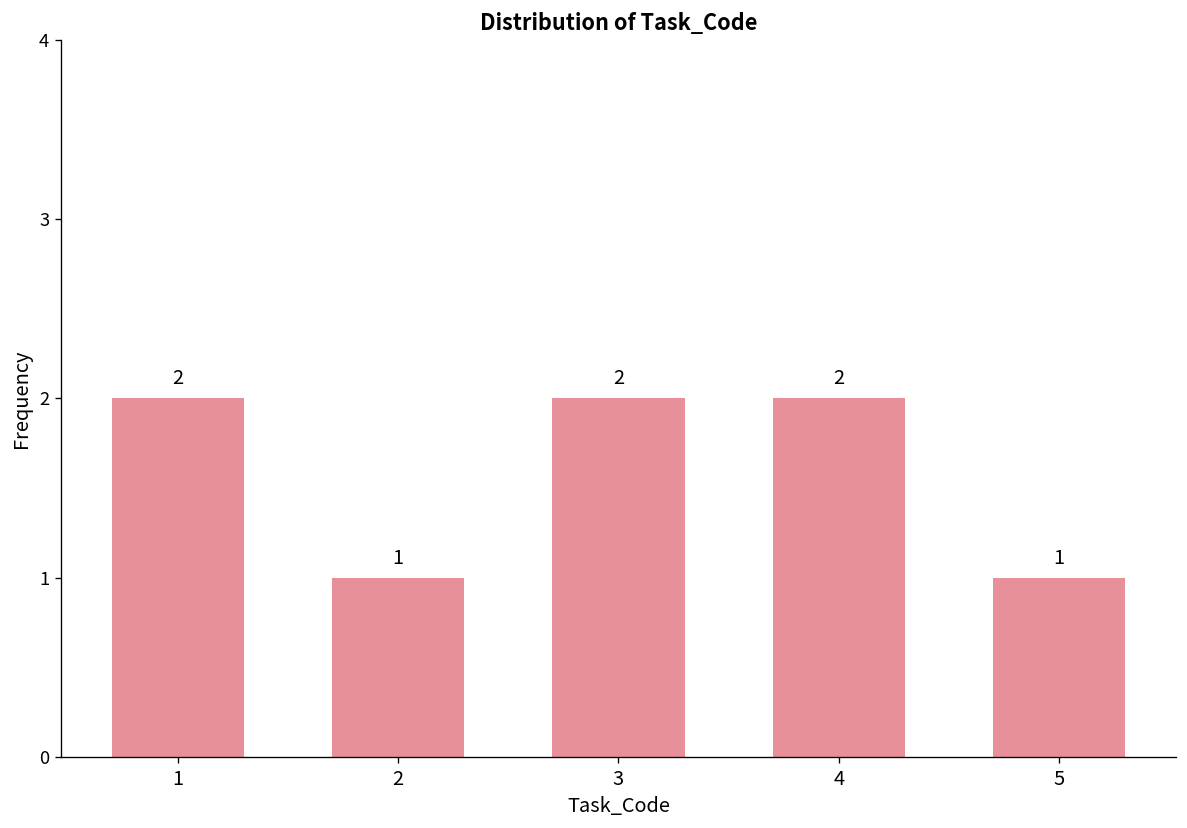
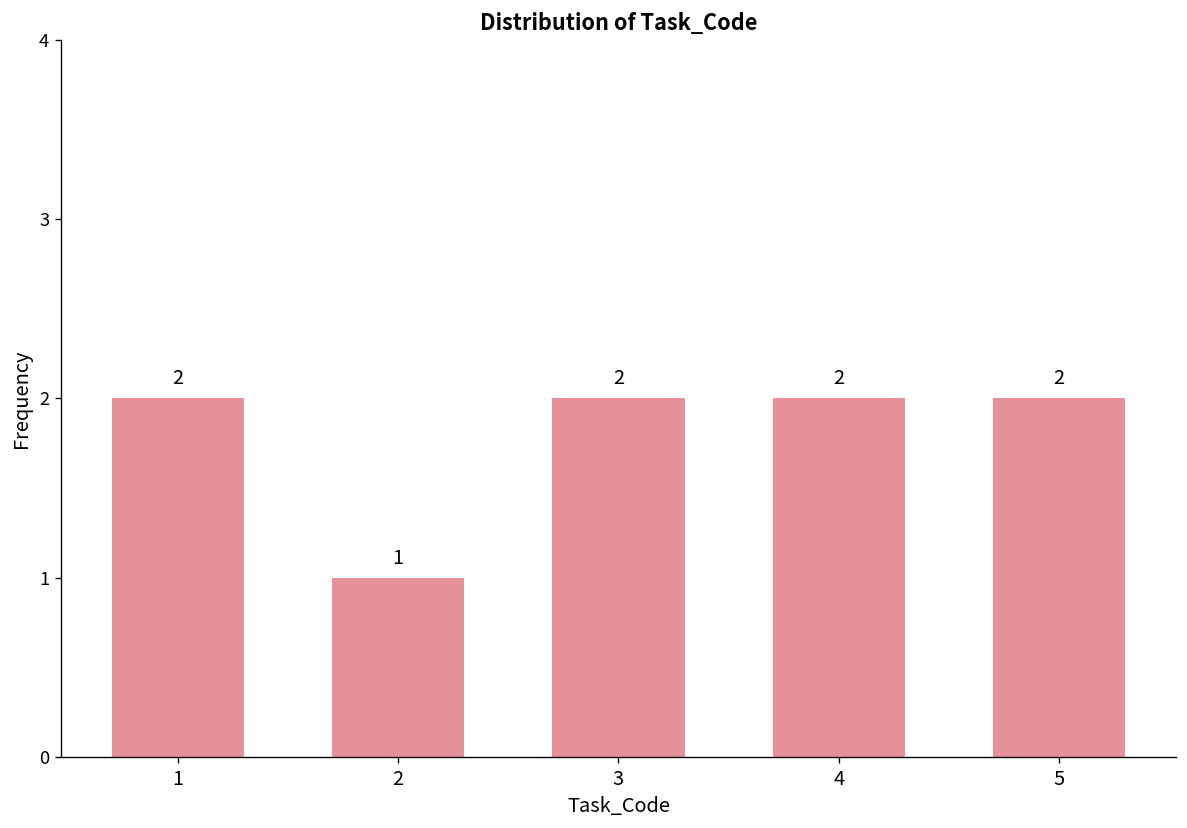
  {
    "1": 2,
    "2": 1,
    "3": 2,
    "4": 2,
-   "5": 1
+   "5": 2
  }
